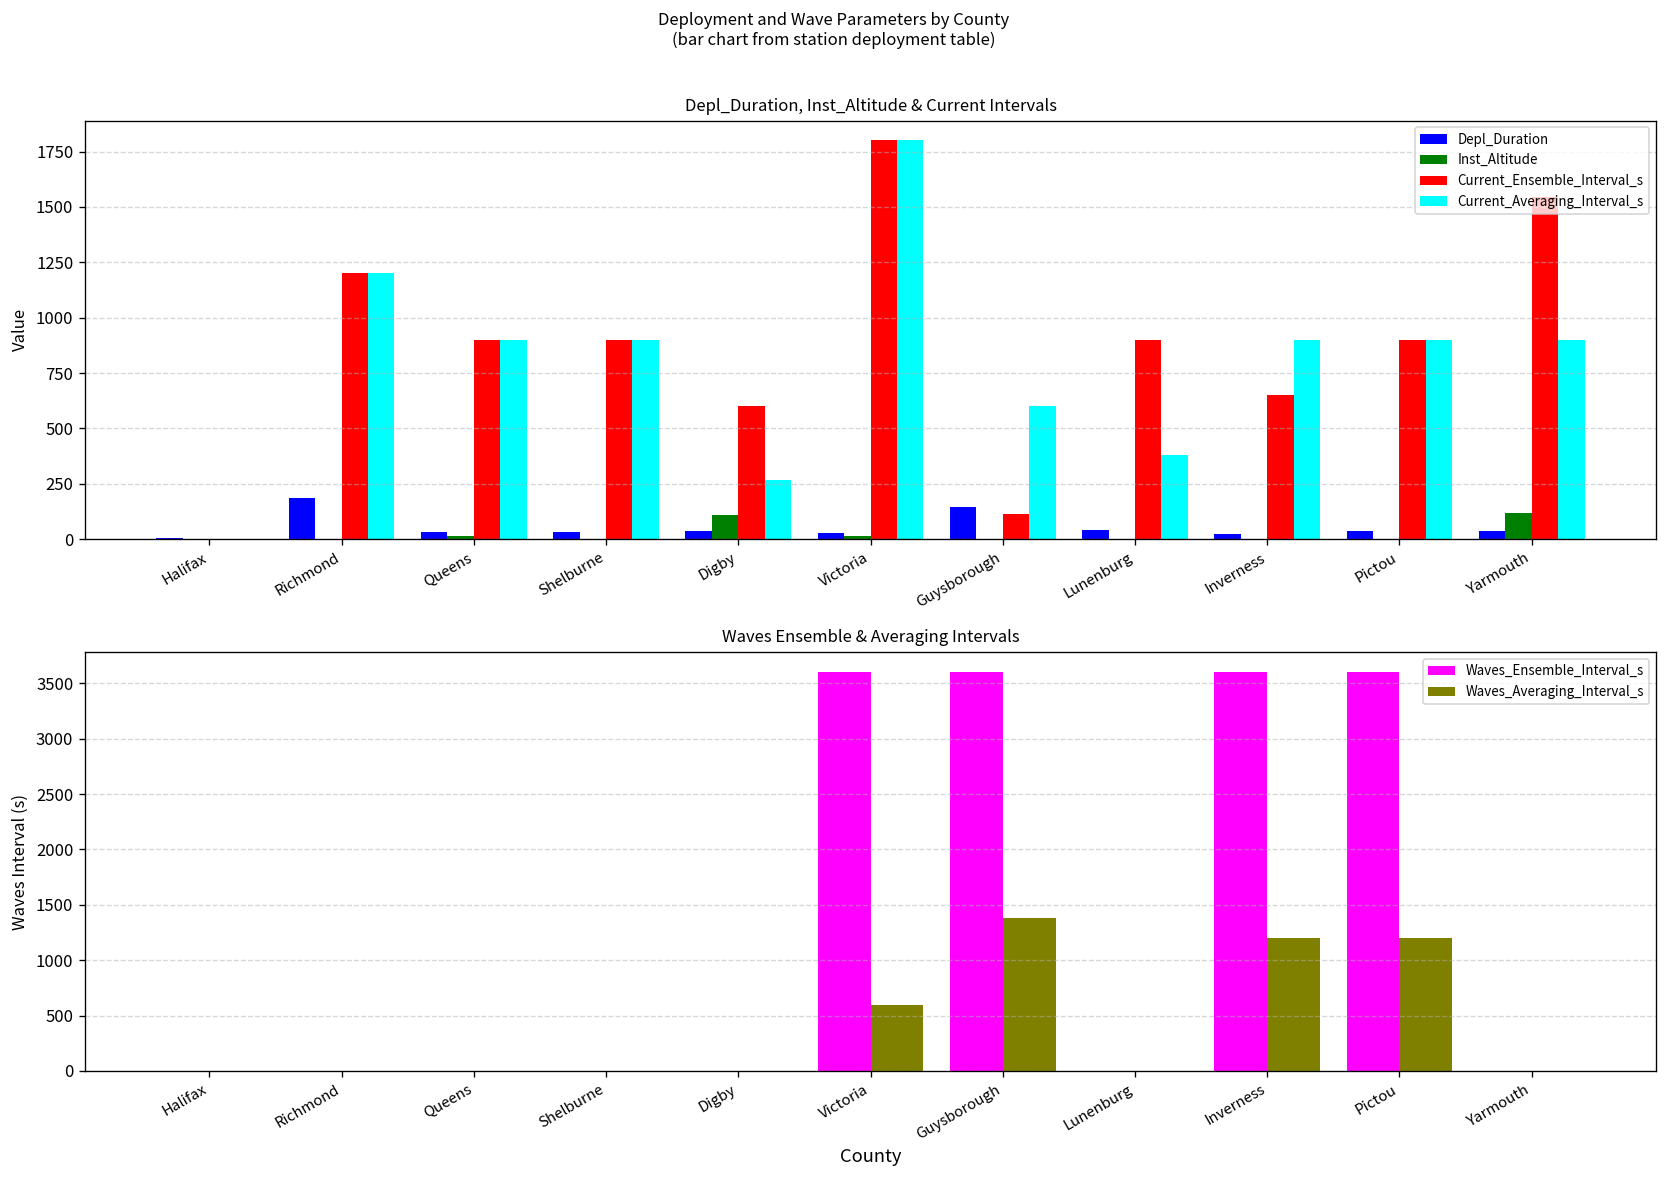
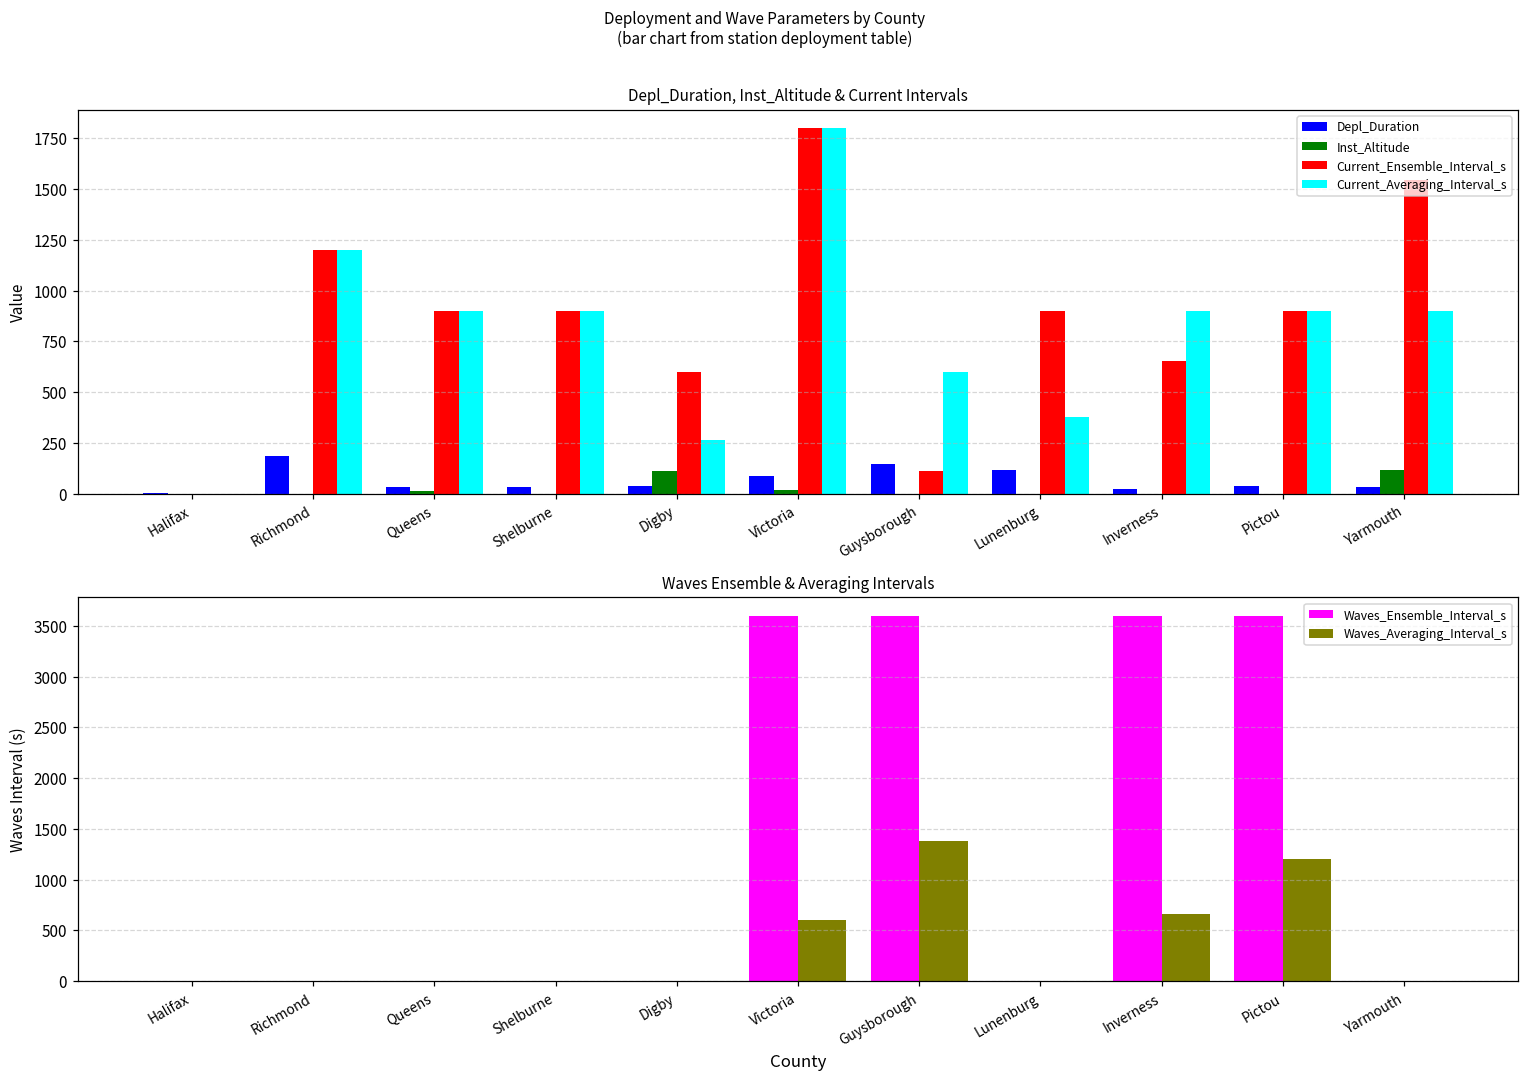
  {
    "Depl_Duration, Inst_Altitude & Current Intervals": {
      "Depl_Duration": {
        "Richmond": 190,
        "Queens": 30,
        "Shelburne": 30,
        "Digby": 40,
-       "Victoria": 30,
+       "Victoria": 90,
        "Guysborough": 150,
-       "Lunenburg": 40,
+       "Lunenburg": 120,
        "Inverness": 20,
        "Pictou": 40,
        "Yarmouth": 40
      },
      "Inst_Altitude": {
        "Halifax": 0,
        "Richmond": 0,
        "Queens": 20,
        "Shelburne": 0,
        "Digby": 110,
        "Victoria": 20,
        "Guysborough": 0,
        "Lunenburg": 0,
        "Inverness": 0,
        "Pictou": 0,
        "Yarmouth": 120
      },
      "Current_Ensemble_Interval_s": {
        "Halifax": 0,
        "Richmond": 1200,
        "Queens": 900,
        "Shelburne": 900,
        "Digby": 600,
        "Victoria": 1800,
        "Guysborough": 110,
        "Lunenburg": 900,
        "Inverness": 650,
        "Pictou": 900
      },
      "Current_Averaging_Interval_s": {
        "Halifax": 0,
        "Richmond": 1200,
        "Queens": 900,
        "Shelburne": 900,
        "Digby": 270,
        "Victoria": 1800,
        "Guysborough": 600,
        "Lunenburg": 380,
        "Inverness": 900,
        "Pictou": 900,
        "Yarmouth": 900
      }
    },
    "Waves Ensemble & Averaging Intervals": {
      "Waves_Ensemble_Interval_s": {
        "Halifax": 0,
        "Richmond": 0,
        "Queens": 0,
        "Shelburne": 0,
        "Digby": 0,
        "Victoria": 3600,
        "Guysborough": 3600,
        "Lunenburg": 0,
        "Inverness": 3600,
        "Pictou": 3600,
        "Yarmouth": 0
      },
      "Waves_Averaging_Interval_s": {
        "Halifax": 0,
        "Richmond": 0,
        "Queens": 0,
        "Shelburne": 0,
        "Digby": 0,
        "Victoria": 600,
        "Guysborough": 1400,
        "Lunenburg": 0,
-       "Inverness": 1200,
+       "Inverness": 700,
        "Pictou": 1200,
        "Yarmouth": 0
      }
    }
  }
